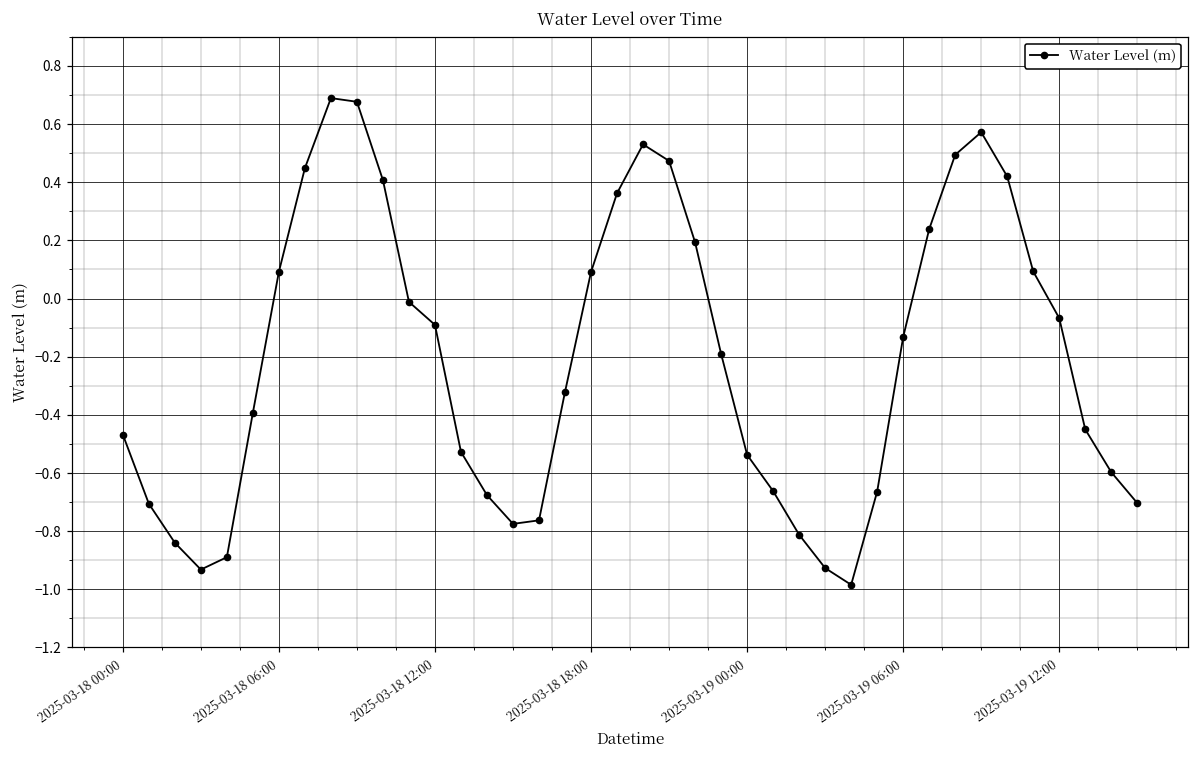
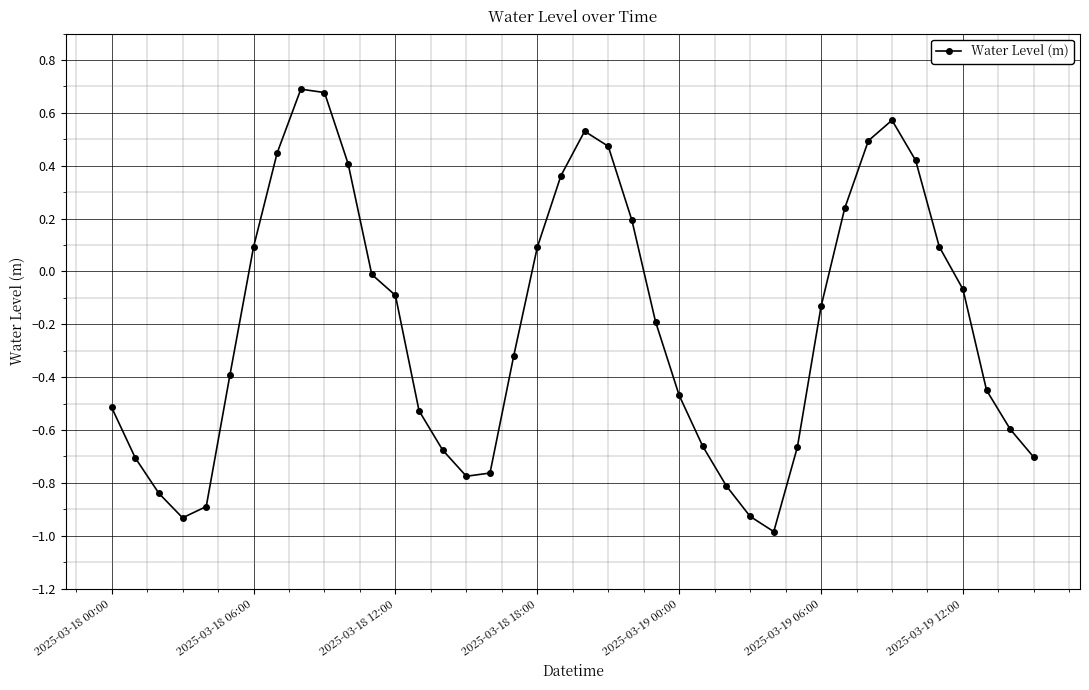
  {
-   "2025-03-18 00:00": -0.47,
+   "2025-03-18 00:00": -0.51,
    "2025-03-18 06:00": 0.09,
    "2025-03-18 12:00": -0.09,
    "2025-03-18 18:00": 0.09,
-   "2025-03-19 00:00": -0.54,
+   "2025-03-19 00:00": -0.47,
    "2025-03-19 06:00": -0.13,
    "2025-03-19 12:00": -0.07
  }
